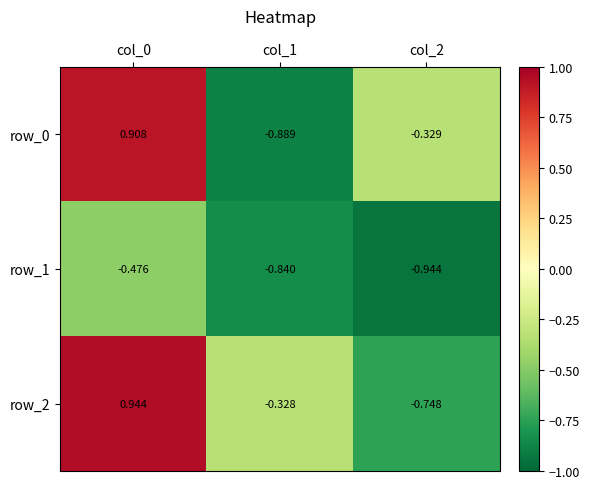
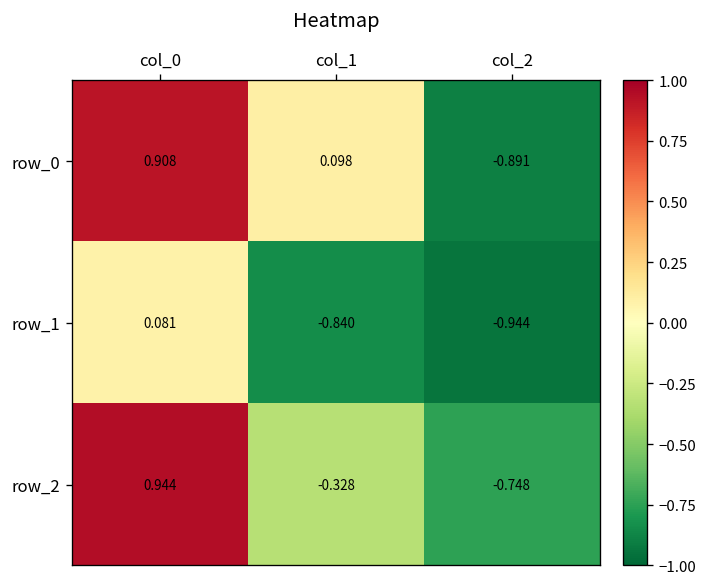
  {
    "row_0": {
      "col_0": 0.908,
-     "col_1": -0.889,
-     "col_2": -0.329
+     "col_1": 0.098,
+     "col_2": -0.891
    },
    "row_1": {
-     "col_0": -0.476,
+     "col_0": 0.081,
      "col_1": -0.840,
      "col_2": -0.944
    },
    "row_2": {
      "col_0": 0.944,
      "col_1": -0.328,
      "col_2": -0.748
    }
  }
